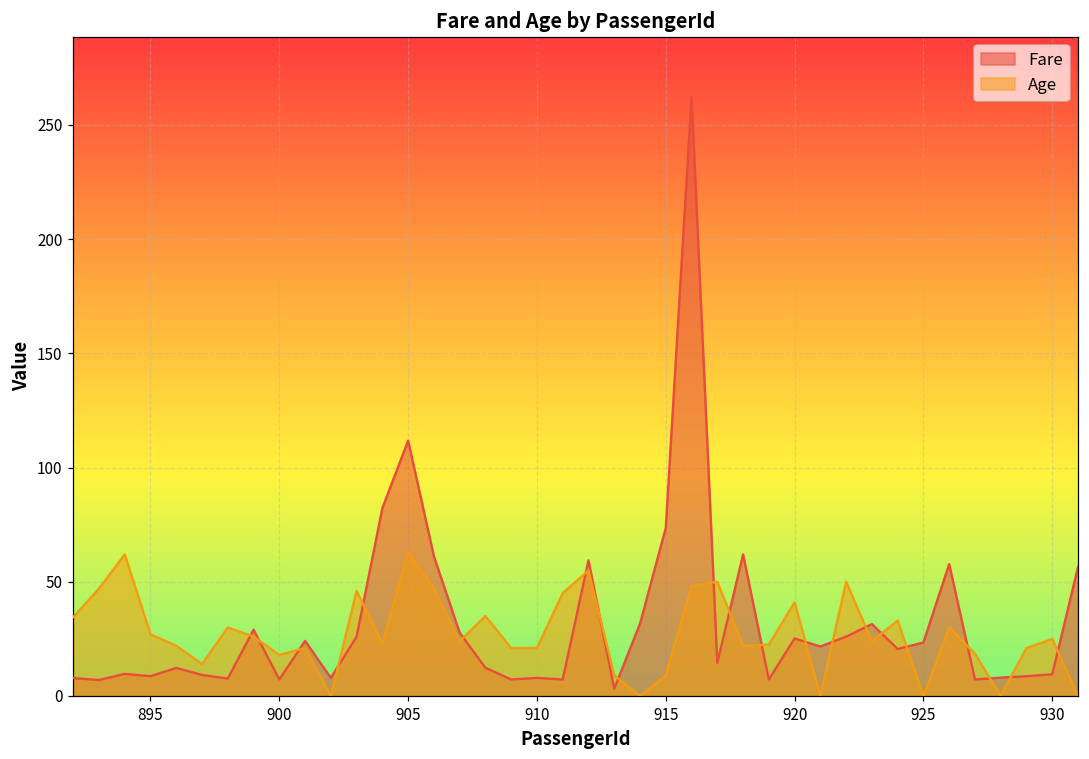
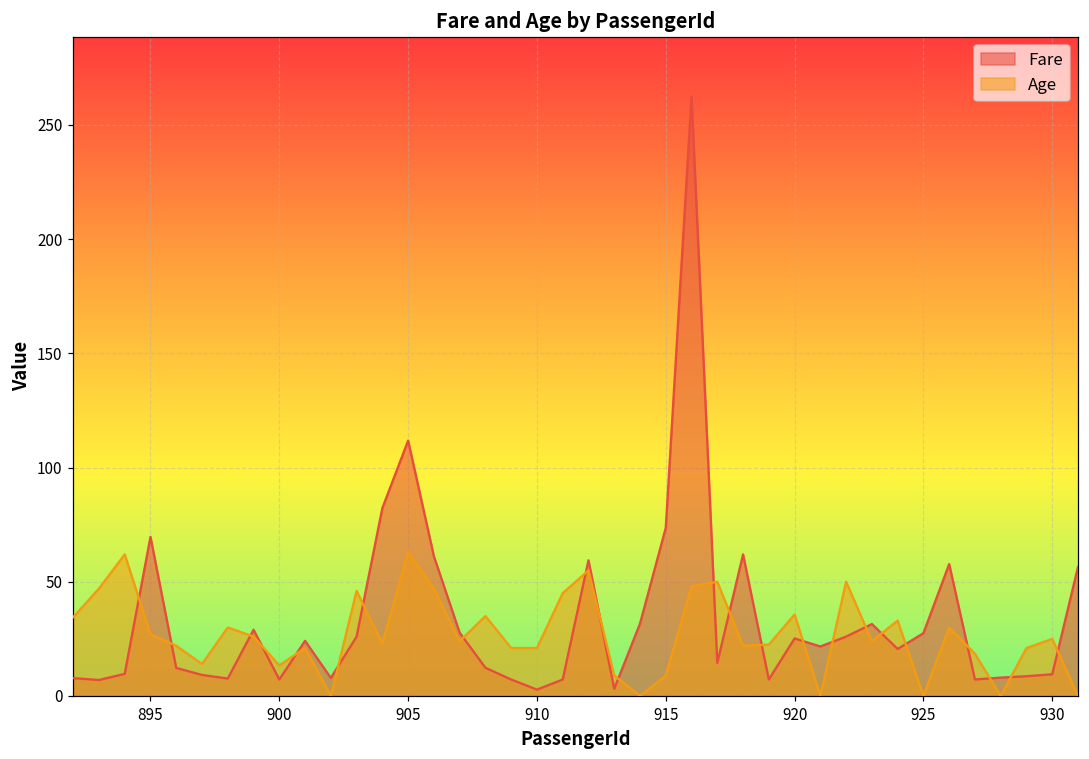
  {
    "Fare": {
-     "895": 9,
+     "895": 70,
      "900": 7,
      "905": 112,
-     "910": 8,
+     "910": 3,
      "915": 74,
      "920": 25,
-     "925": 23,
+     "925": 28,
      "930": 10
    },
    "Age": {
      "895": 27,
-     "900": 18,
+     "900": 13,
      "905": 63,
      "910": 21,
      "915": 9,
-     "920": 41,
+     "920": 36,
      "925": 0,
      "930": 25
    }
  }
